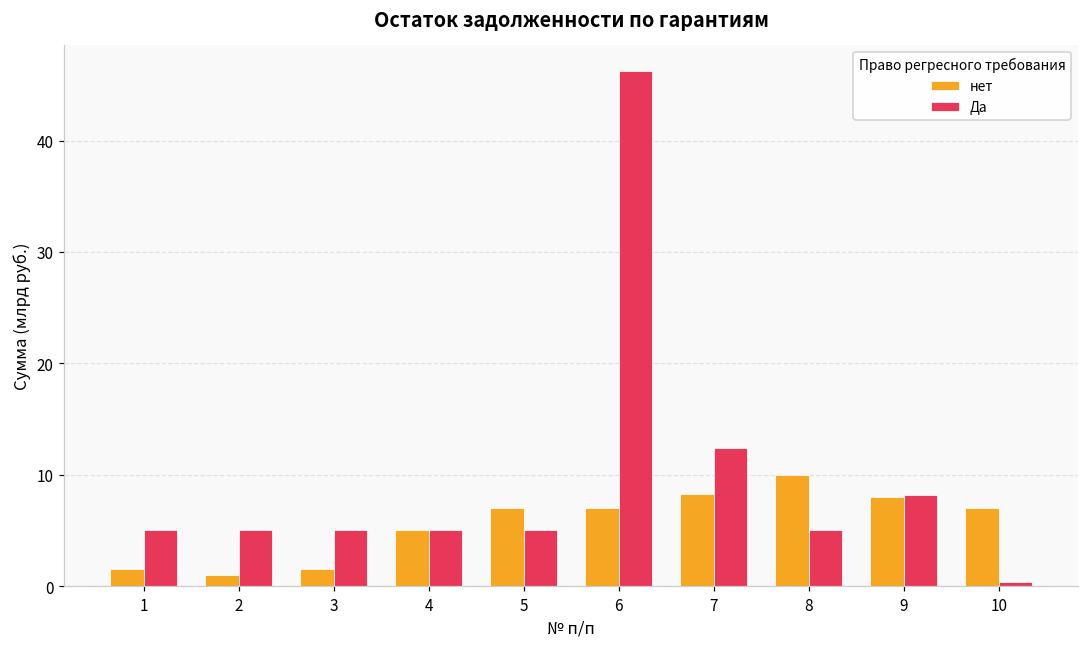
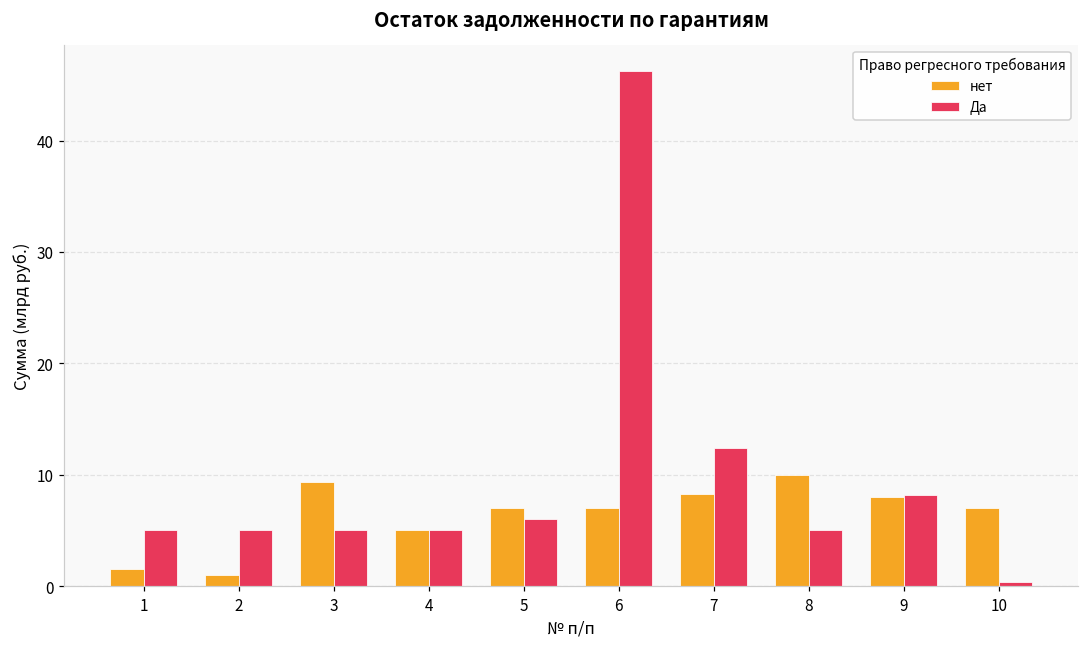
  {
    "нет": {
      "1": 1.5,
      "2": 1.0,
-     "3": 1.5,
+     "3": 9.4,
      "4": 5.0,
      "5": 7.0,
      "6": 7.0,
      "7": 8.3,
      "8": 10.0,
      "9": 8.0,
      "10": 7.0
    },
    "Да": {
      "1": 5.0,
      "2": 5.0,
      "3": 5.0,
      "4": 5.0,
-     "5": 5.0,
+     "5": 6.0,
      "6": 46.3,
      "7": 12.4,
      "8": 5.0,
      "9": 8.2,
      "10": 0.4
    }
  }
